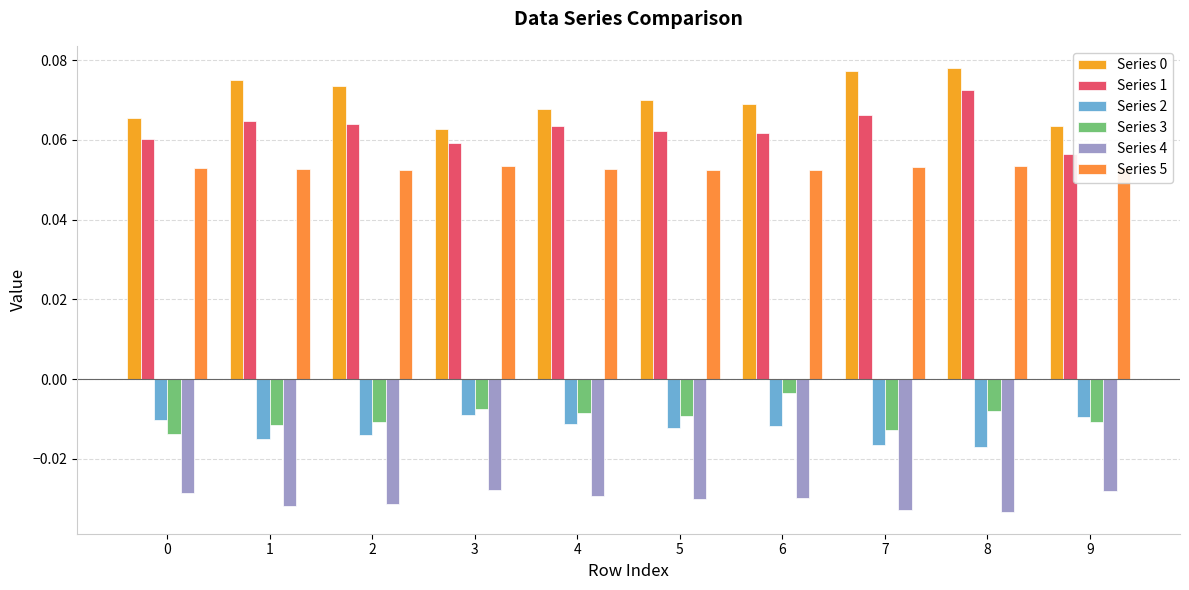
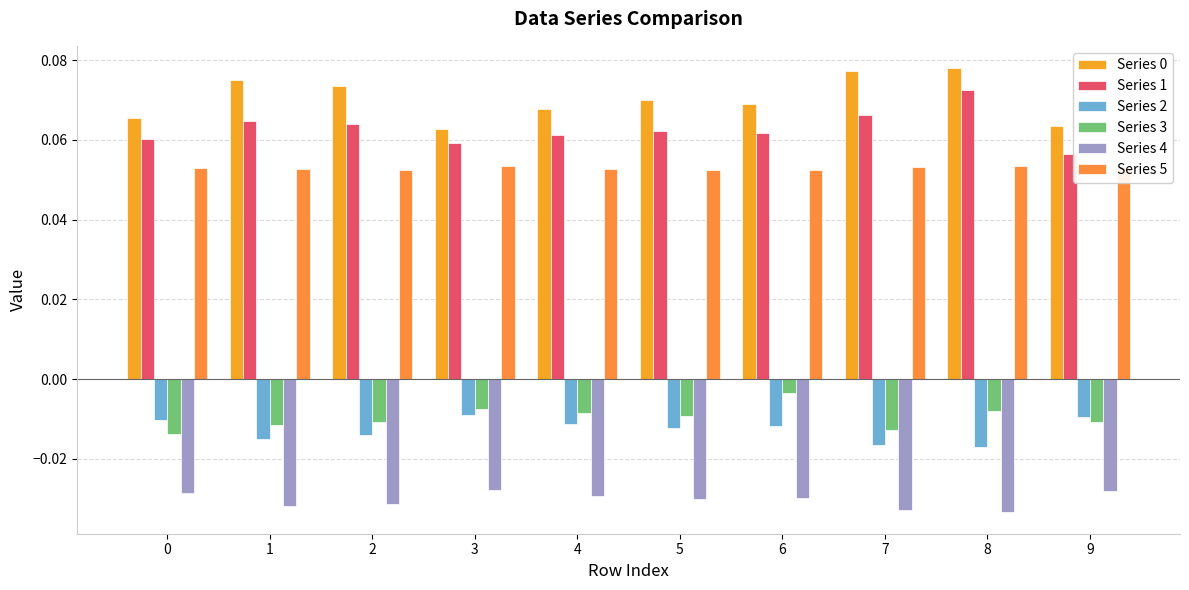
  {
    "Series 1": {
      "0": 0.060,
      "1": 0.065,
      "2": 0.064,
      "3": 0.059,
-     "4": 0.064,
+     "4": 0.061,
      "5": 0.062,
      "6": 0.062,
      "7": 0.066,
      "8": 0.072,
      "9": 0.056
    },
    "Series 3": {
      "0": -0.014,
      "1": -0.012,
      "2": -0.011,
      "3": -0.007,
      "4": -0.009,
      "5": -0.009,
      "6": -0.004,
      "7": -0.013,
      "8": -0.008,
      "9": -0.011
    }
  }
